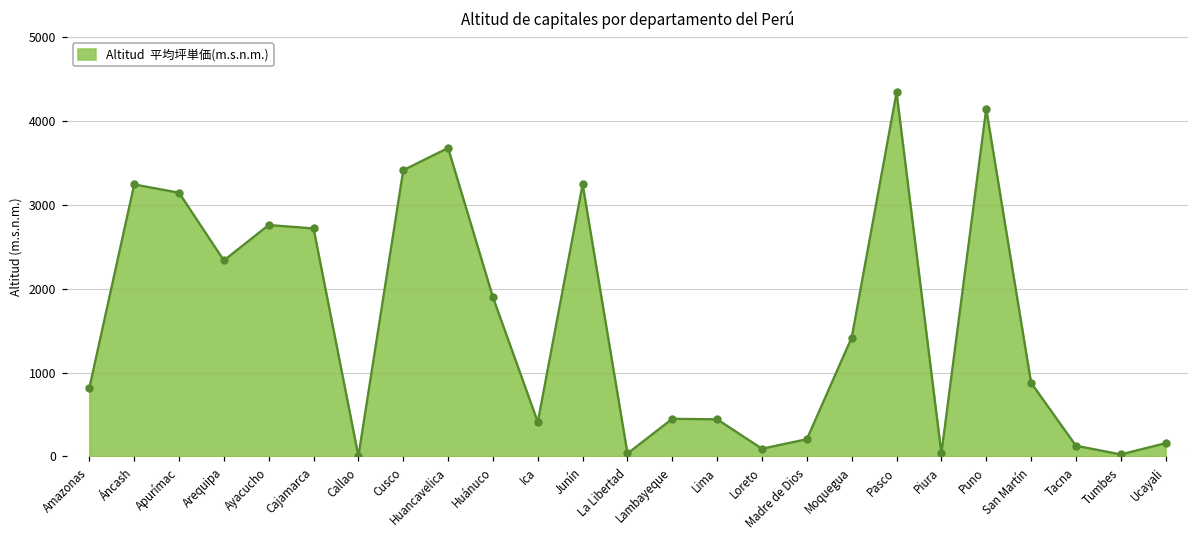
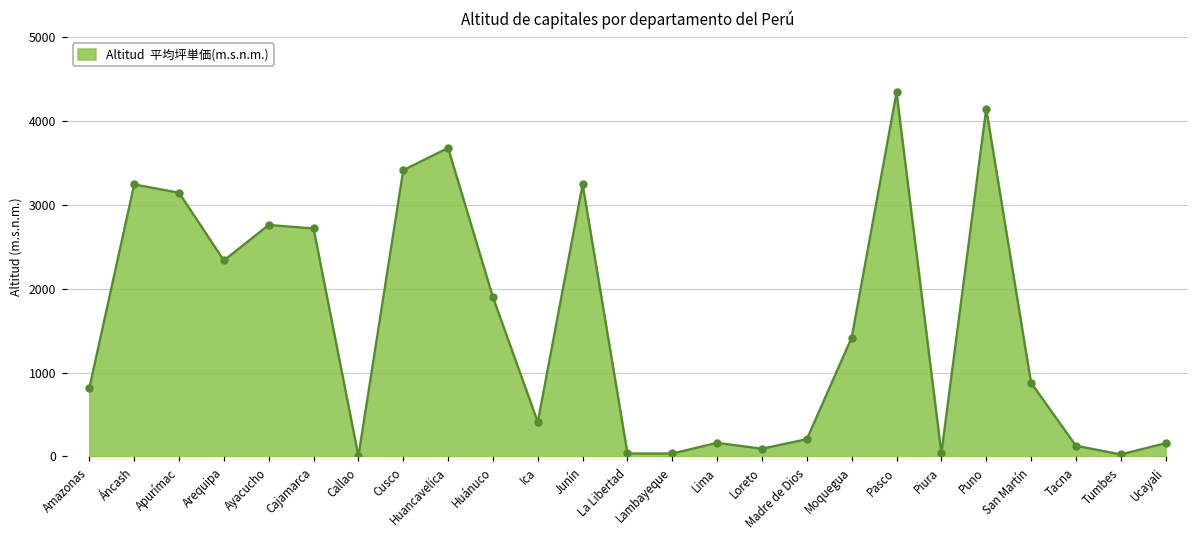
  {
    "Amazonas": 800,
    "Áncash": 3200,
    "Apurímac": 3100,
    "Arequipa": 2300,
    "Ayacucho": 2800,
    "Cajamarca": 2700,
    "Callao": 0,
    "Cusco": 3400,
    "Huancavelica": 3700,
    "Huánuco": 1900,
    "Ica": 400,
    "Junín": 3200,
    "La Libertad": 0,
-   "Lambayeque": 400,
-   "Lima": 400,
+   "Lambayeque": 0,
+   "Lima": 200,
    "Loreto": 100,
    "Madre de Dios": 200,
    "Moquegua": 1400,
    "Pasco": 4300,
    "Piura": 0,
    "Puno": 4100,
    "San Martín": 900,
    "Tacna": 100,
    "Tumbes": 0,
    "Ucayali": 200
  }
